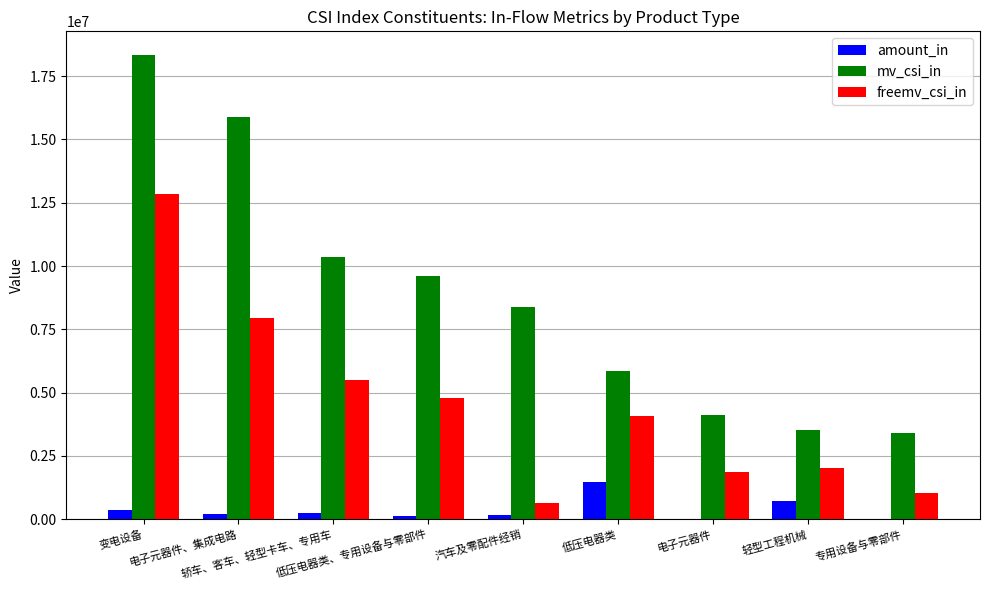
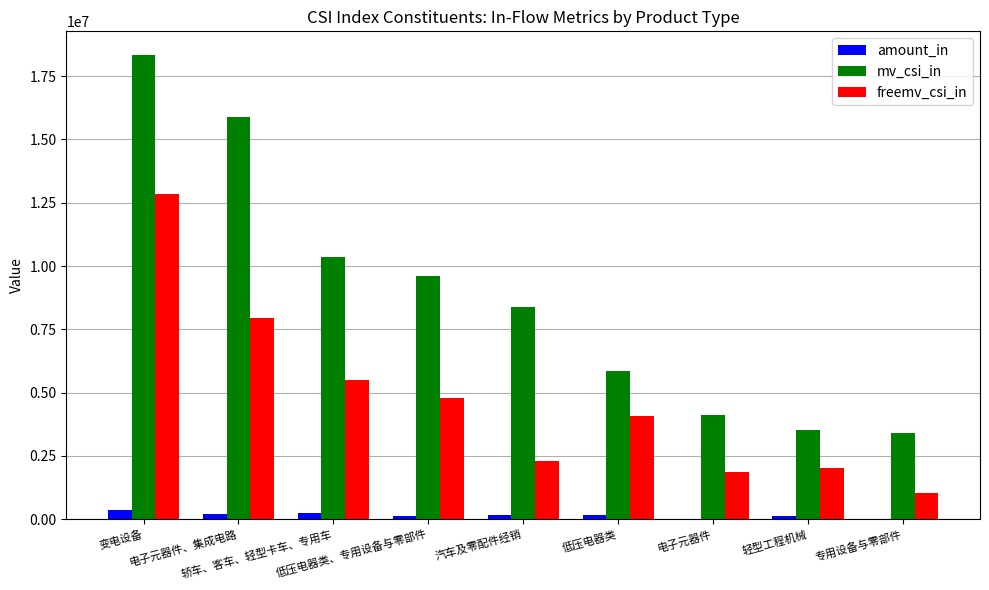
  {
    "amount_in": {
      "变电设备": 400000,
      "电子元器件、集成电路": 200000,
      "轿车、客车、轻型卡车、专用车": 300000,
      "低压电器类、专用设备与零部件": 100000,
      "汽车及零配件经销": 100000,
-     "低压电器类": 1500000,
-     "轻型工程机械": 700000
+     "低压电器类": 200000,
+     "轻型工程机械": 100000
    },
    "mv_csi_in": {
      "变电设备": 18300000,
      "电子元器件、集成电路": 15900000,
      "轿车、客车、轻型卡车、专用车": 10300000,
      "低压电器类、专用设备与零部件": 9600000,
      "汽车及零配件经销": 8400000,
      "低压电器类": 5900000,
      "电子元器件": 4100000,
      "轻型工程机械": 3500000,
      "专用设备与零部件": 3400000
    },
    "freemv_csi_in": {
      "变电设备": 12800000,
      "电子元器件、集成电路": 7900000,
      "轿车、客车、轻型卡车、专用车": 5500000,
      "低压电器类、专用设备与零部件": 4800000,
-     "汽车及零配件经销": 600000,
+     "汽车及零配件经销": 2300000,
      "低压电器类": 4100000,
      "电子元器件": 1900000,
      "轻型工程机械": 2000000,
      "专用设备与零部件": 1000000
    }
  }
